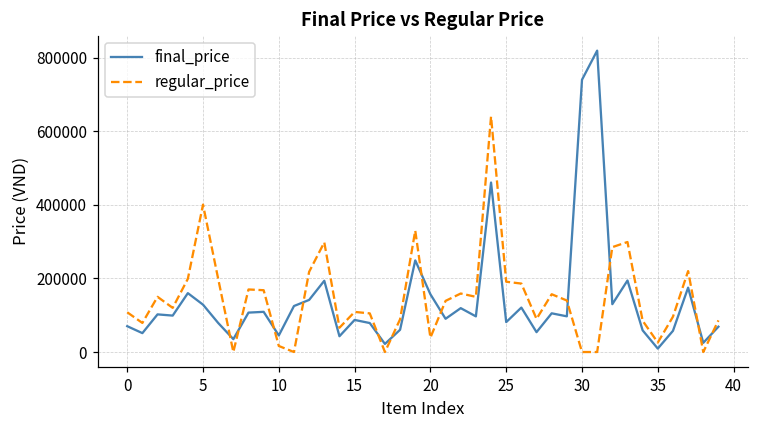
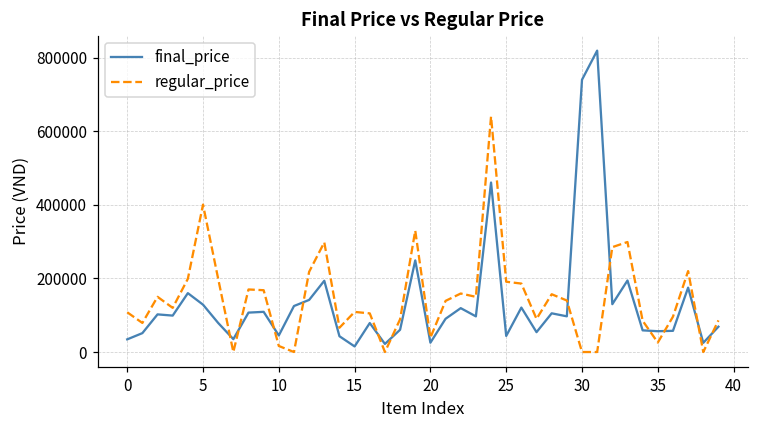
  {
    "final_price": {
-     "0": 70000,
+     "0": 30000,
      "5": 130000,
      "10": 50000,
-     "15": 90000,
-     "20": 160000,
-     "25": 80000,
+     "15": 20000,
+     "20": 30000,
+     "25": 40000,
      "30": 740000,
-     "35": 10000
+     "35": 60000
    },
    "regular_price": {
      "0": 110000,
      "5": 400000,
      "10": 20000,
      "15": 110000,
      "20": 40000,
      "25": 190000,
      "30": 0,
      "35": 30000
    }
  }
